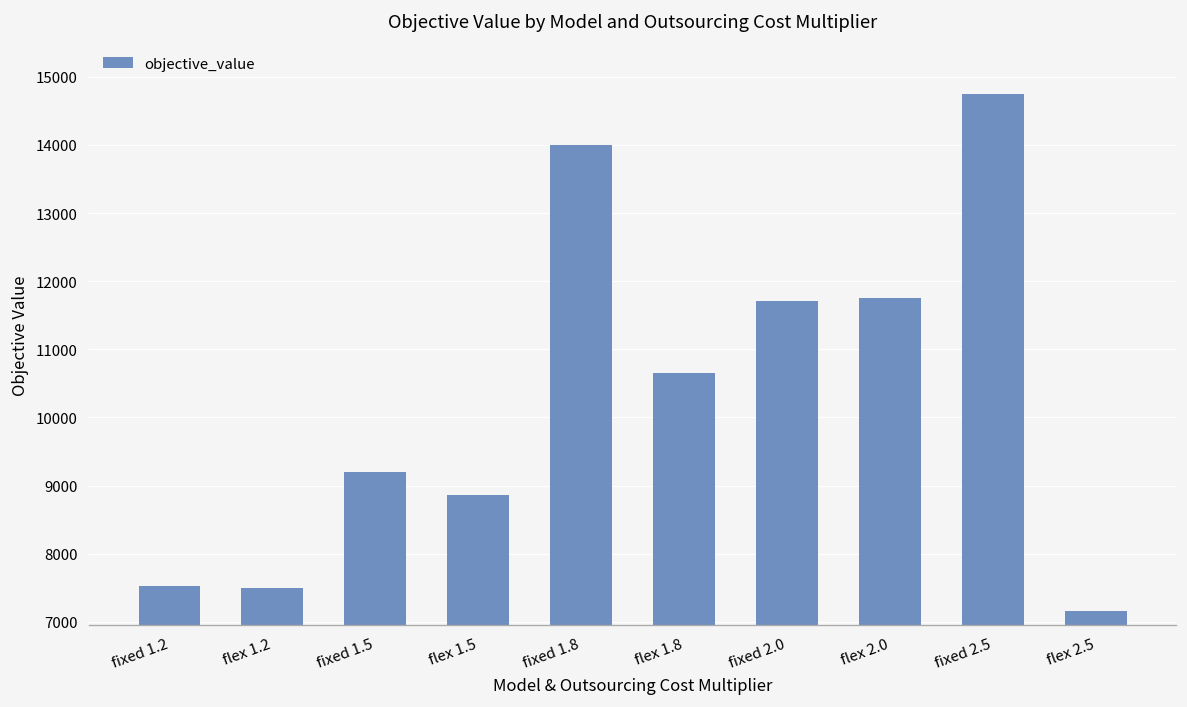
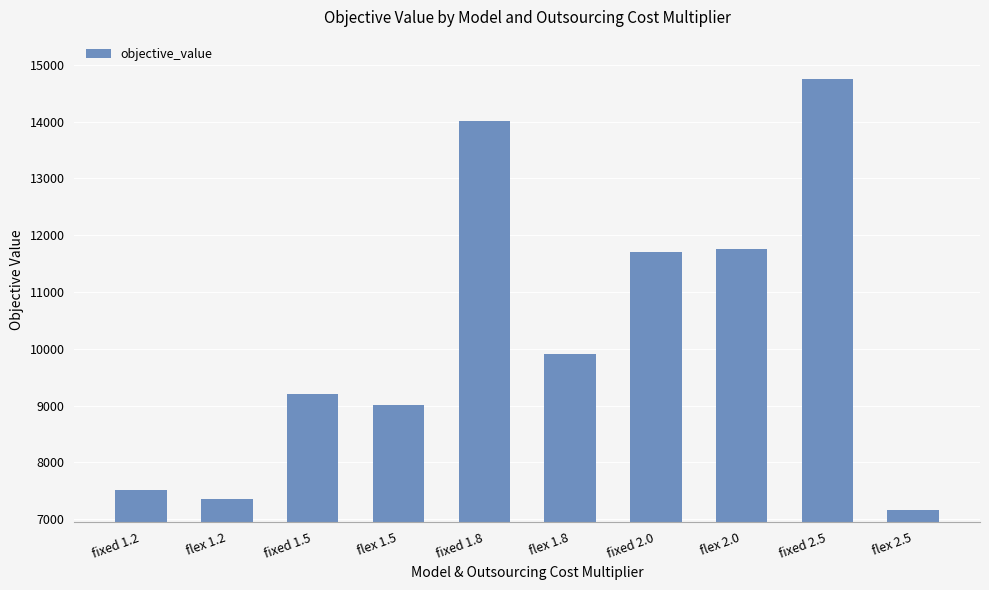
  {
    "fixed 1.2": 7500,
-   "flex 1.2": 7500,
+   "flex 1.2": 7300,
    "fixed 1.5": 9200,
-   "flex 1.5": 8900,
+   "flex 1.5": 9000,
    "fixed 1.8": 14000,
-   "flex 1.8": 10700,
+   "flex 1.8": 9900,
    "fixed 2.0": 11700,
    "flex 2.0": 11800,
    "fixed 2.5": 14800,
    "flex 2.5": 7200
  }
